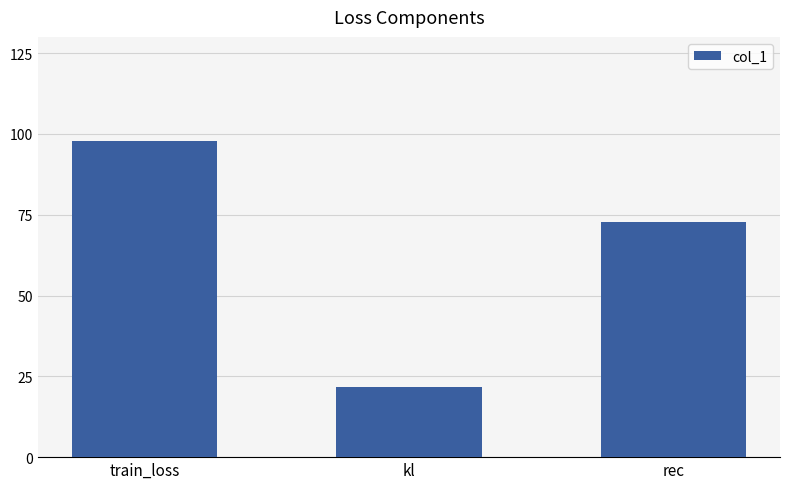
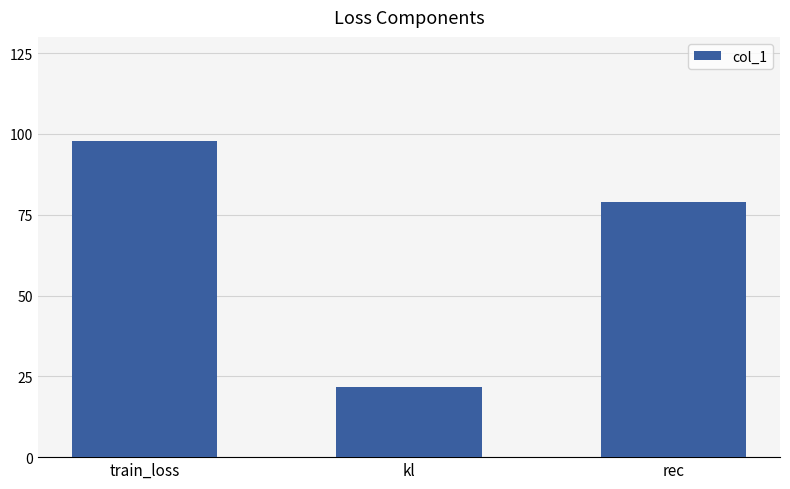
  {
    "train_loss": 98,
    "kl": 22,
-   "rec": 73
+   "rec": 79
  }
